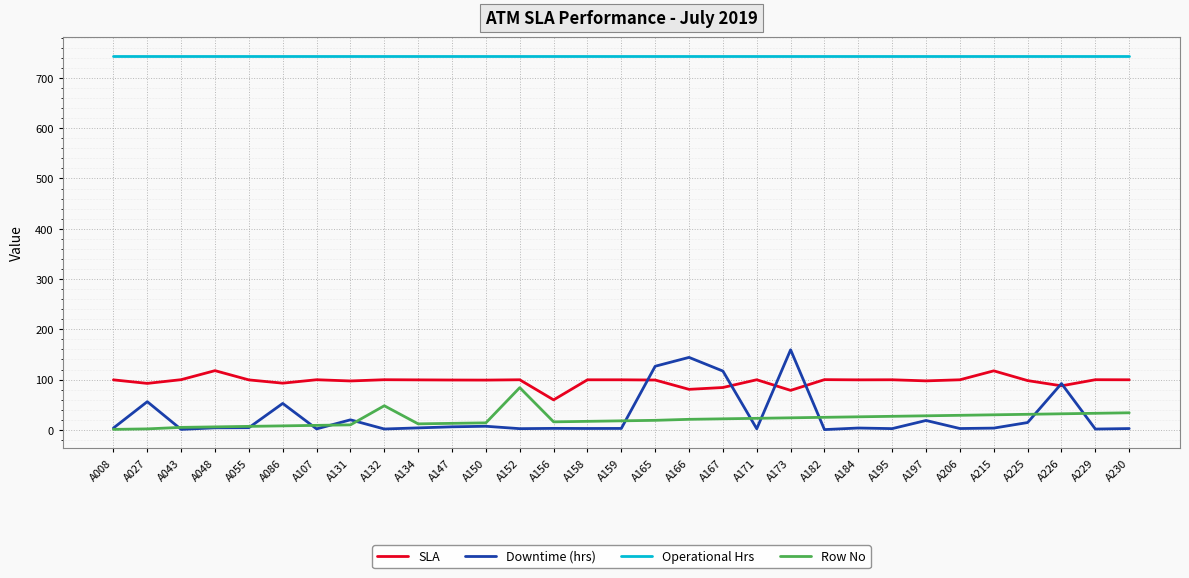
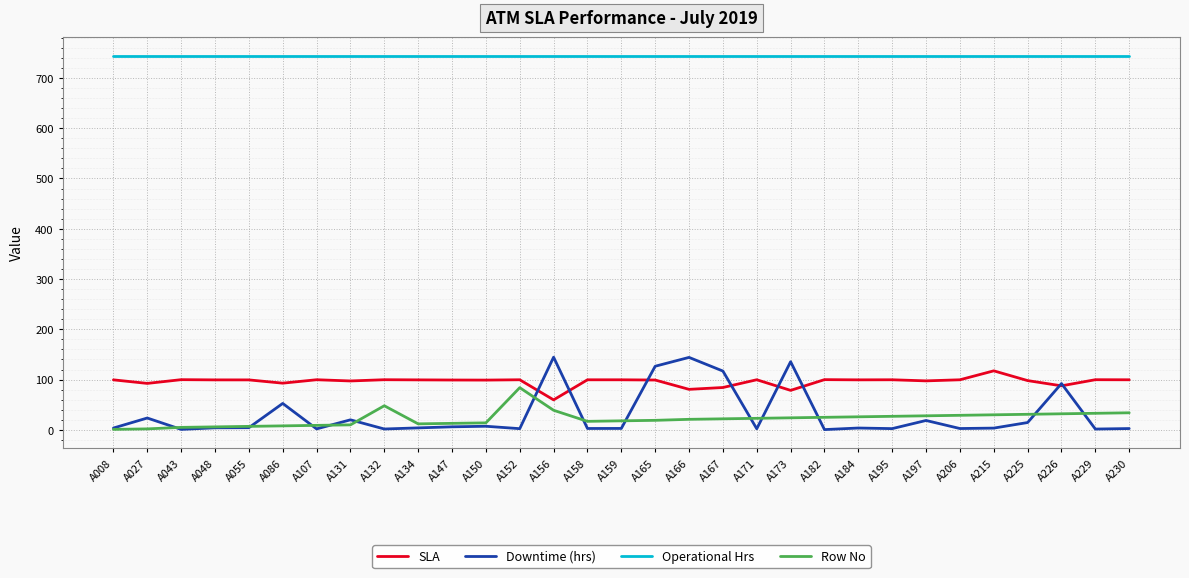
  {
    "SLA": {
      "A008": 100,
      "A027": 90,
      "A043": 100,
-     "A048": 120,
+     "A048": 100,
      "A055": 100,
      "A086": 90,
      "A107": 100,
      "A131": 100,
      "A132": 100,
      "A134": 100,
      "A147": 100,
      "A150": 100,
      "A152": 100,
      "A156": 60,
      "A158": 100,
      "A159": 100,
      "A165": 100,
      "A166": 80,
      "A167": 80,
      "A171": 100,
      "A173": 80,
      "A182": 100,
      "A184": 100,
      "A195": 100,
      "A197": 100,
      "A206": 100,
      "A215": 120,
      "A225": 100,
      "A229": 100,
      "A230": 100
    },
    "Downtime (hrs)": {
-     "A027": 60,
+     "A027": 20,
      "A086": 50,
      "A107": 0,
      "A131": 20,
      "A132": 0,
      "A134": 0,
      "A147": 10,
      "A150": 10,
      "A152": 0,
-     "A156": 0,
+     "A156": 140,
      "A158": 0,
      "A159": 0,
      "A165": 130,
      "A166": 140,
      "A167": 120,
      "A171": 0,
-     "A173": 160,
+     "A173": 140,
      "A182": 0,
      "A184": 0,
      "A195": 0,
      "A197": 20,
      "A206": 0,
      "A215": 0,
      "A225": 10,
      "A229": 0,
      "A230": 0
    },
    "Operational Hrs": {
      "A008": 740,
      "A027": 740,
      "A043": 740,
      "A048": 740,
      "A055": 740,
      "A086": 740,
      "A107": 740,
      "A131": 740,
      "A132": 740,
      "A134": 740,
      "A147": 740,
      "A150": 740,
      "A152": 740,
      "A156": 740,
      "A158": 740,
      "A159": 740,
      "A165": 740,
      "A166": 740,
      "A167": 740,
      "A171": 740,
      "A173": 740,
      "A182": 740,
      "A184": 740,
      "A195": 740,
      "A197": 740,
      "A206": 740,
      "A215": 740,
      "A225": 740,
      "A226": 740,
      "A229": 740,
      "A230": 740
    },
    "Row No": {
      "A027": 0,
      "A086": 10,
      "A107": 10,
      "A131": 10,
      "A132": 50,
      "A134": 10,
      "A147": 10,
      "A150": 10,
      "A152": 80,
-     "A156": 20,
+     "A156": 40,
      "A158": 20,
      "A159": 20,
      "A165": 20,
      "A166": 20,
      "A167": 20,
      "A171": 20,
      "A173": 20,
      "A182": 30,
      "A184": 30,
      "A195": 30,
      "A197": 30,
      "A206": 30,
      "A215": 30,
      "A225": 30,
      "A226": 30,
      "A229": 30,
      "A230": 30
    }
  }
